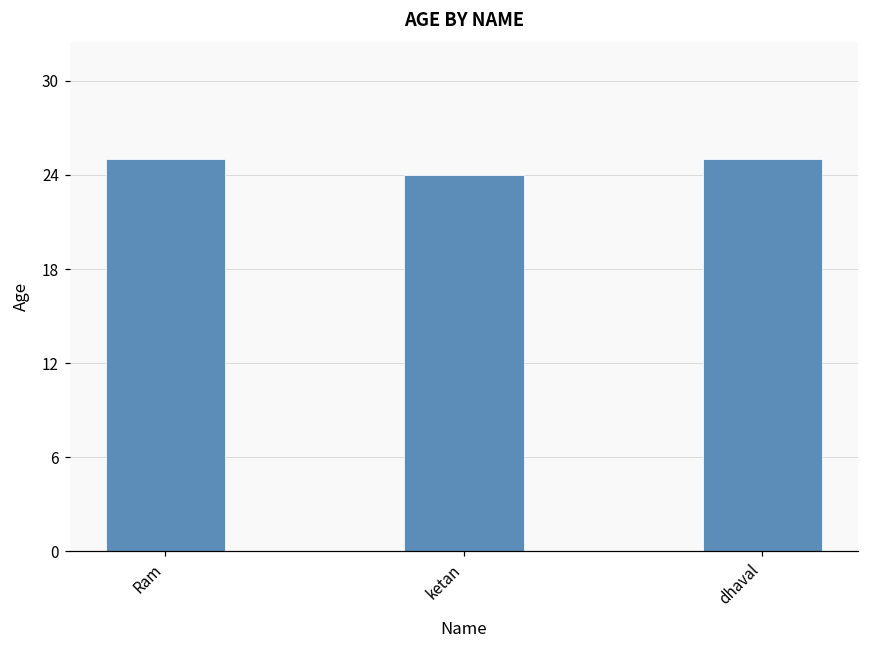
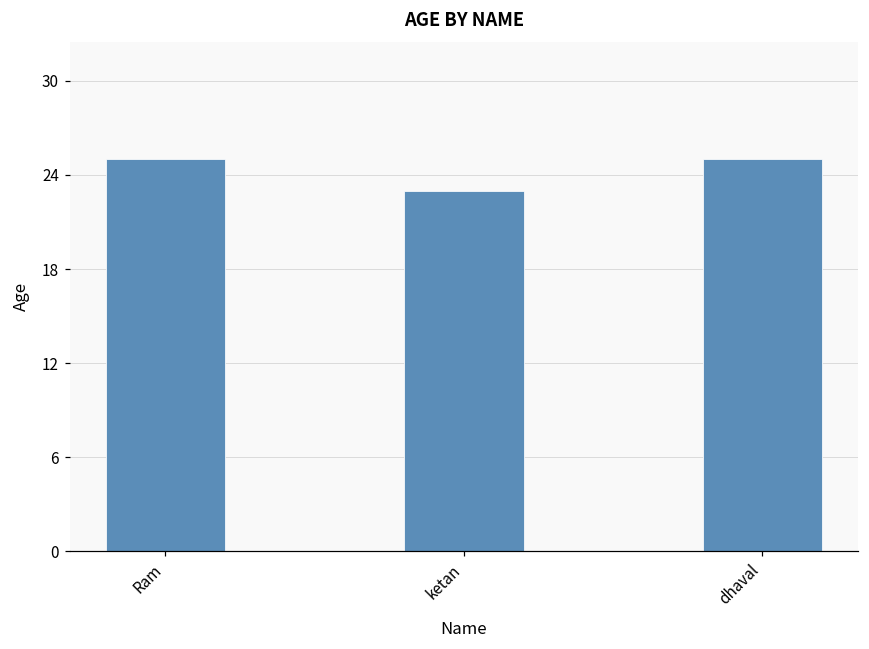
  {
    "Ram": 25,
-   "ketan": 24,
+   "ketan": 23,
    "dhaval": 25
  }
